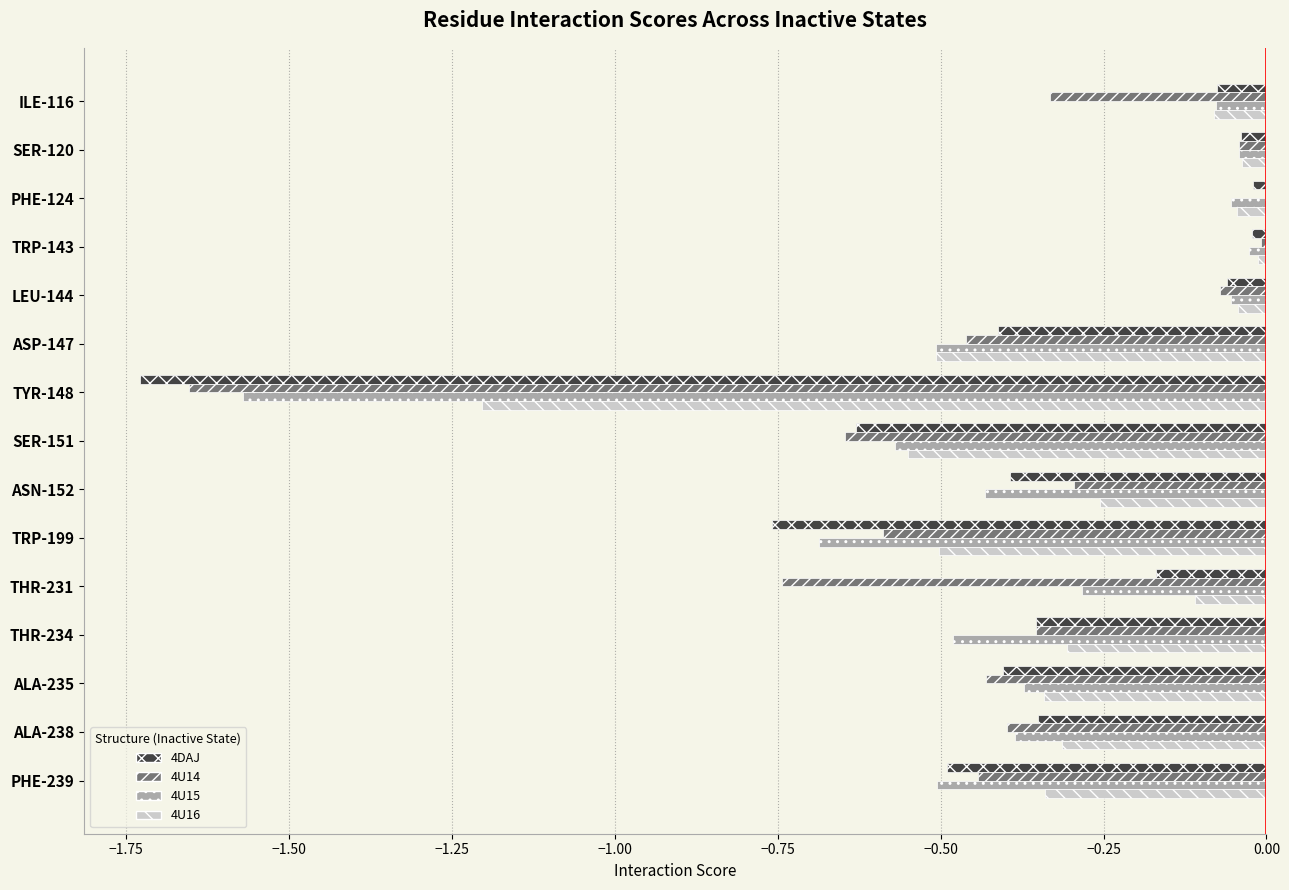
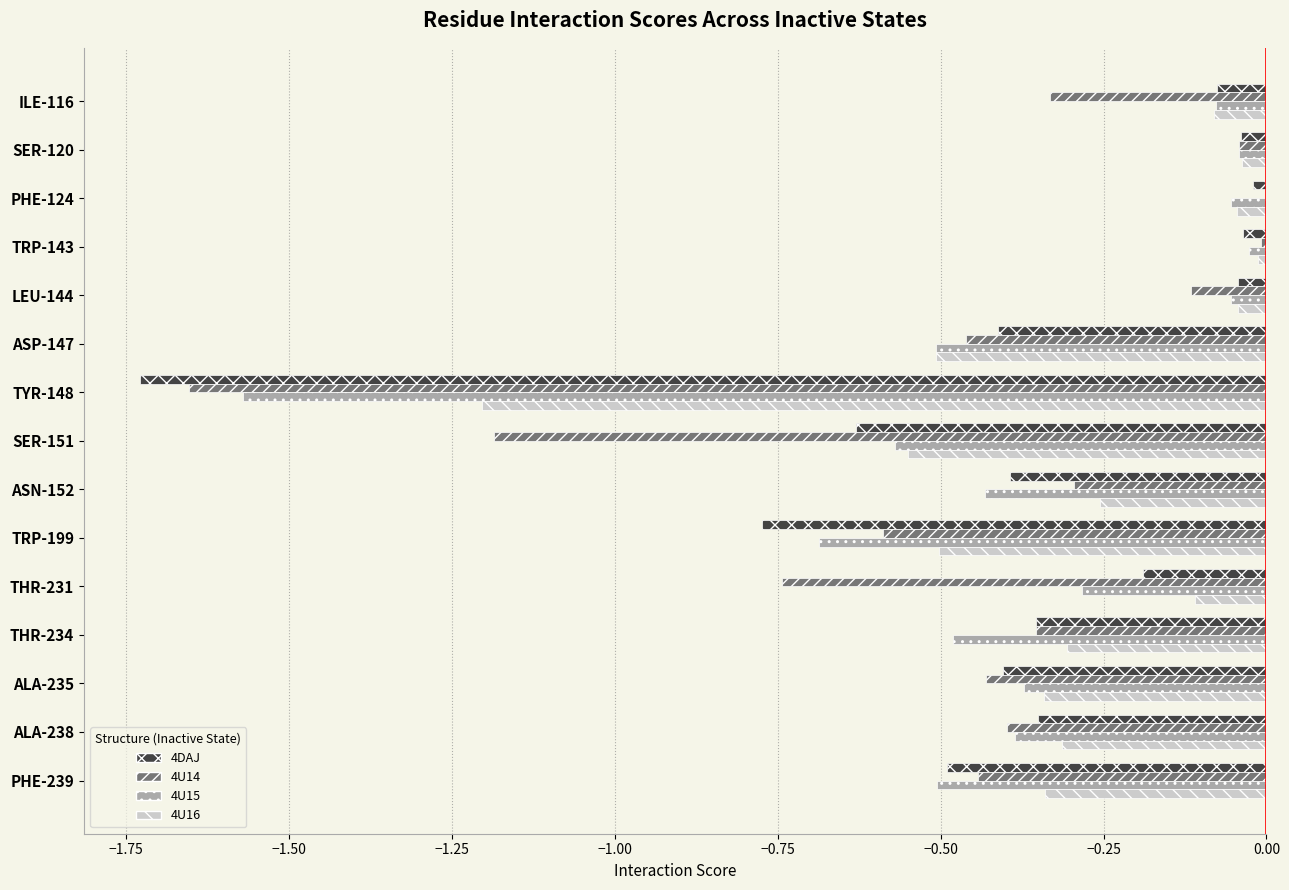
  {
    "4DAJ": {
      "ILE-116": -0.08,
      "SER-120": -0.04,
      "PHE-124": -0.02,
-     "TRP-143": -0.02,
-     "LEU-144": -0.06,
+     "TRP-143": -0.04,
+     "LEU-144": -0.04,
      "ASP-147": -0.41,
      "TYR-148": -1.73,
      "SER-151": -0.63,
      "ASN-152": -0.39,
-     "TRP-199": -0.76,
-     "THR-231": -0.17,
+     "TRP-199": -0.77,
+     "THR-231": -0.19,
      "THR-234": -0.35,
      "ALA-235": -0.40,
      "ALA-238": -0.35,
      "PHE-239": -0.49
    },
    "4U14": {
      "ILE-116": -0.33,
      "SER-120": -0.04,
      "PHE-124": 0.00,
      "TRP-143": -0.01,
-     "LEU-144": -0.07,
+     "LEU-144": -0.12,
      "ASP-147": -0.46,
      "TYR-148": -1.65,
-     "SER-151": -0.65,
+     "SER-151": -1.19,
      "ASN-152": -0.30,
      "TRP-199": -0.59,
      "THR-231": -0.74,
      "THR-234": -0.35,
      "ALA-235": -0.43,
      "ALA-238": -0.40,
      "PHE-239": -0.44
    }
  }
